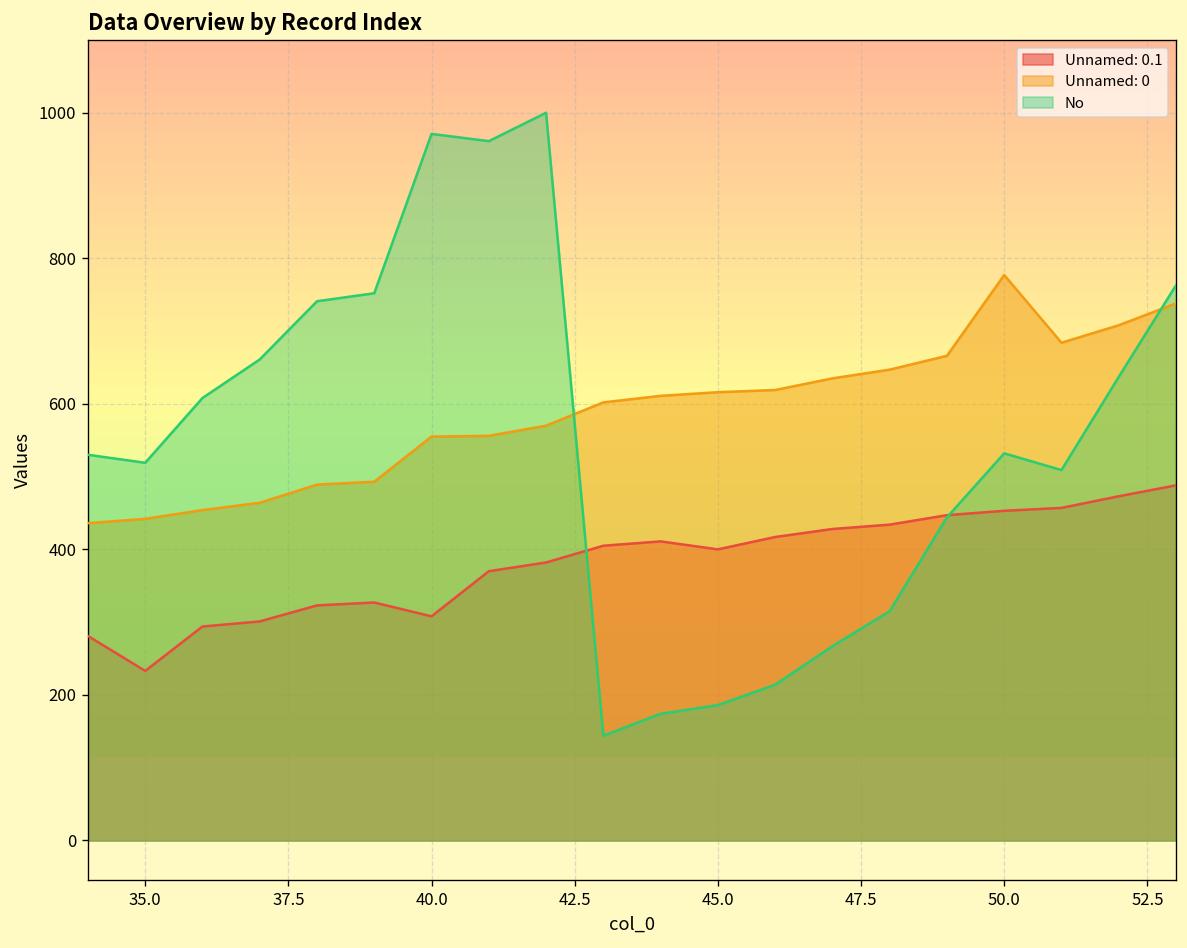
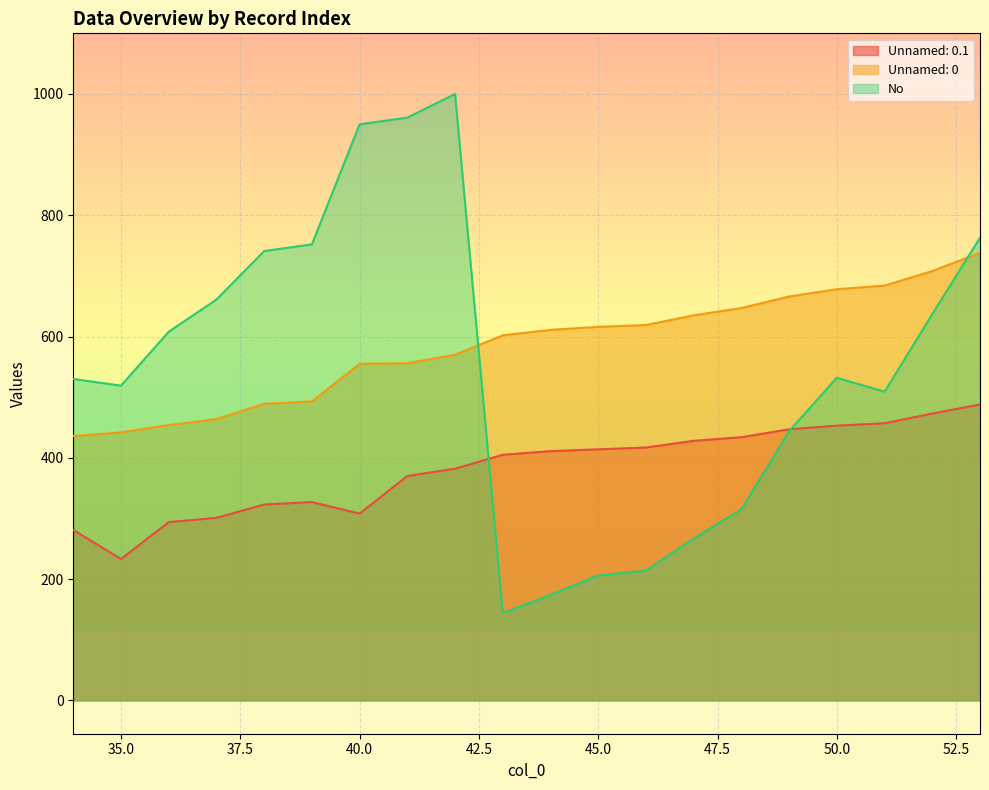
  {
    "Unnamed: 0.1": {
      "35.0": 230,
      "40.0": 310,
-     "45.0": 400,
+     "45.0": 410,
      "50.0": 450
    },
    "Unnamed: 0": {
      "35.0": 440,
      "40.0": 560,
      "45.0": 620,
-     "50.0": 780
+     "50.0": 680
    },
    "No": {
      "35.0": 520,
-     "40.0": 970,
-     "45.0": 190,
+     "40.0": 950,
+     "45.0": 210,
      "50.0": 530
    }
  }
